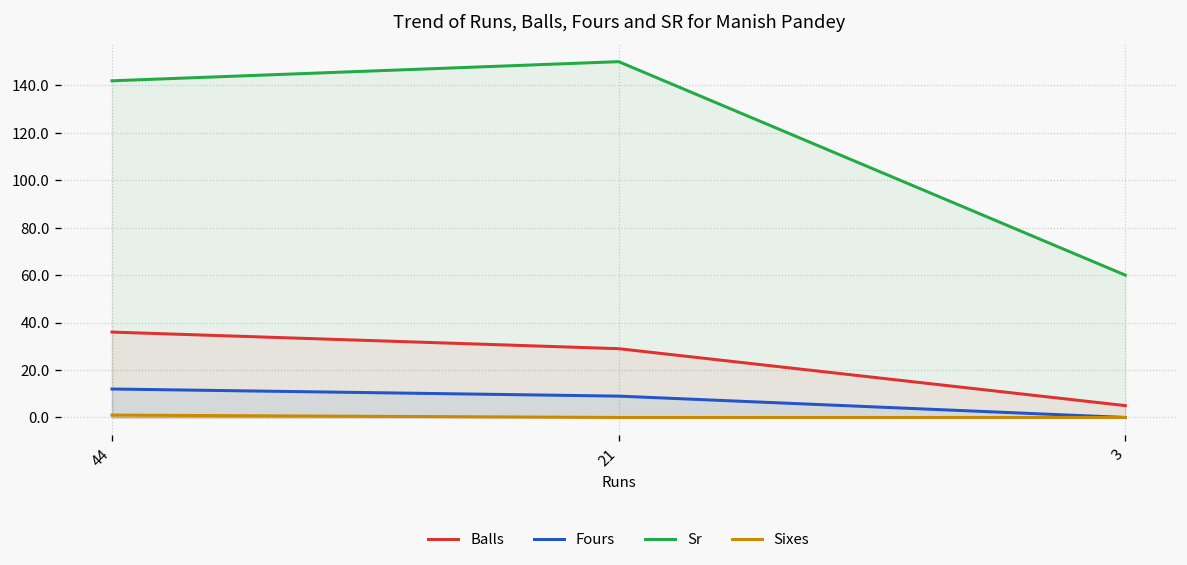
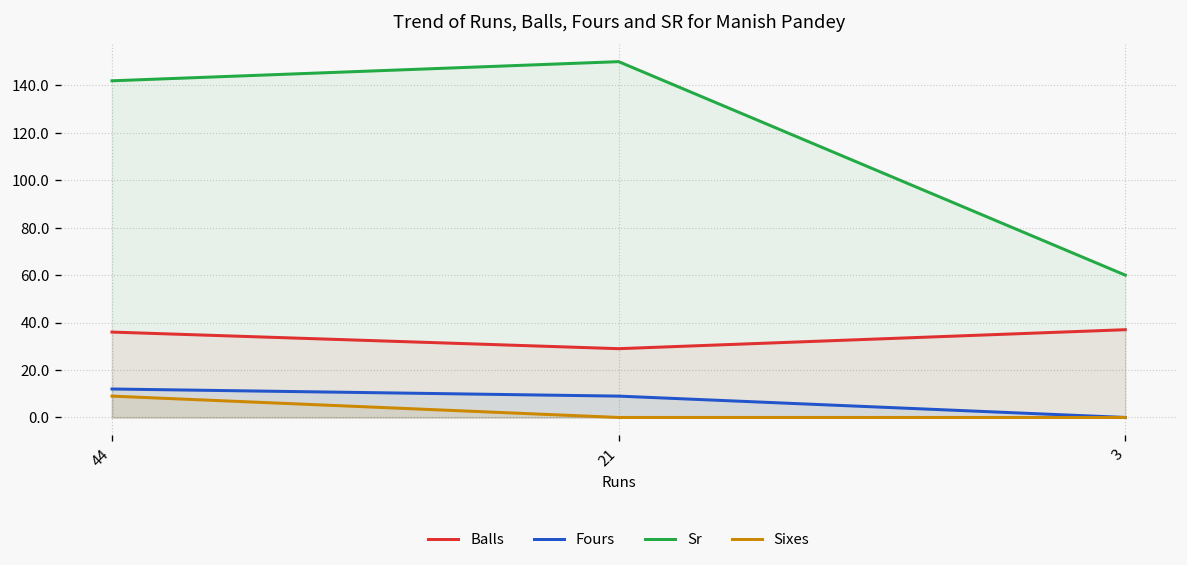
  {
    "Balls": {
      "44": 36,
      "21": 29,
-     "3": 5
+     "3": 37
    },
    "Fours": {
      "44": 12,
      "21": 9
    },
    "Sr": {
      "44": 142,
      "21": 150,
      "3": 60
    },
    "Sixes": {
-     "44": 1,
+     "44": 9,
      "21": 0
    }
  }
